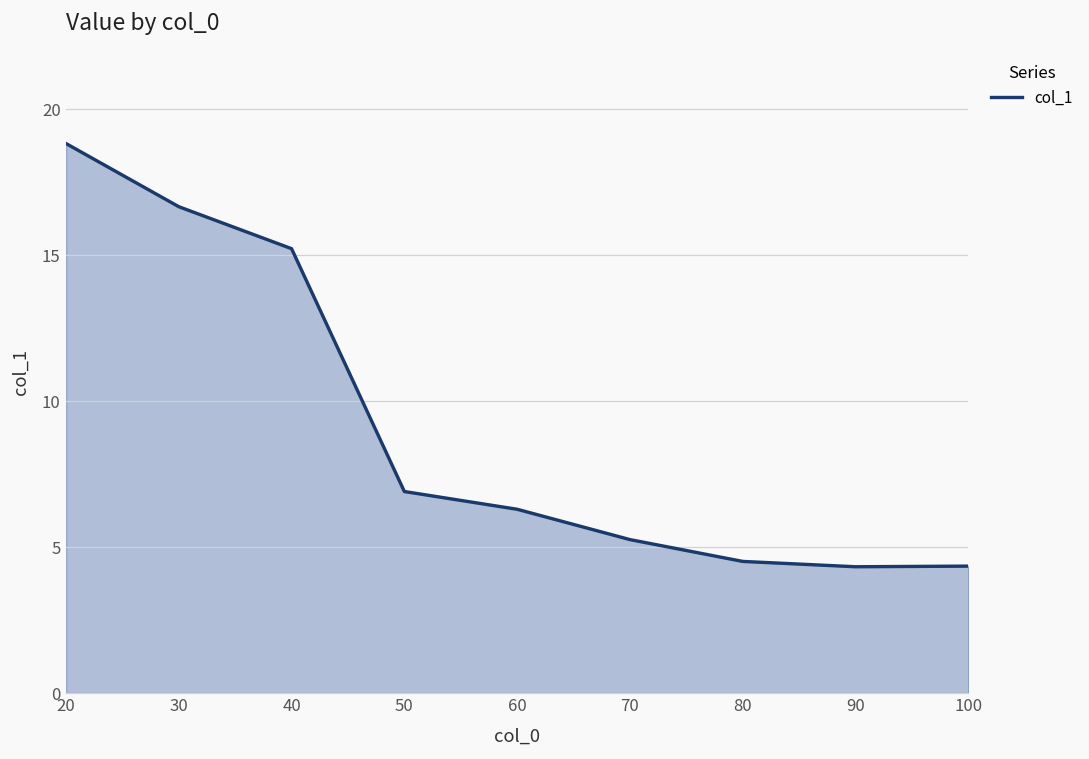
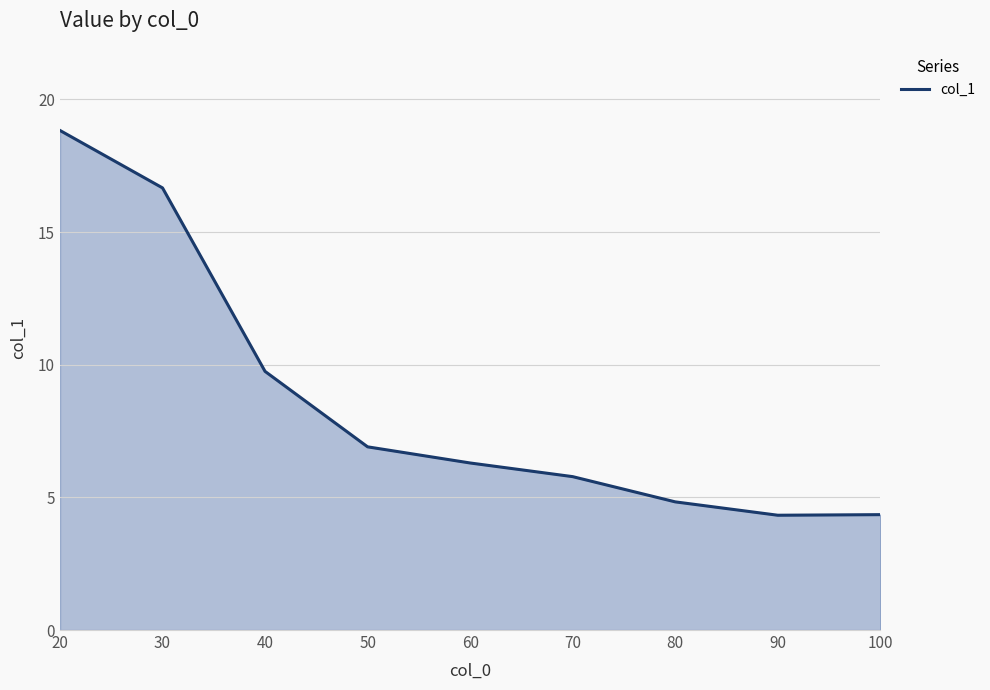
  {
    "20": 18.8,
    "30": 16.7,
-   "40": 15.2,
+   "40": 9.8,
    "50": 6.9,
    "60": 6.3,
-   "70": 5.3,
-   "80": 4.5,
+   "70": 5.8,
+   "80": 4.8,
    "90": 4.3,
    "100": 4.3
  }
